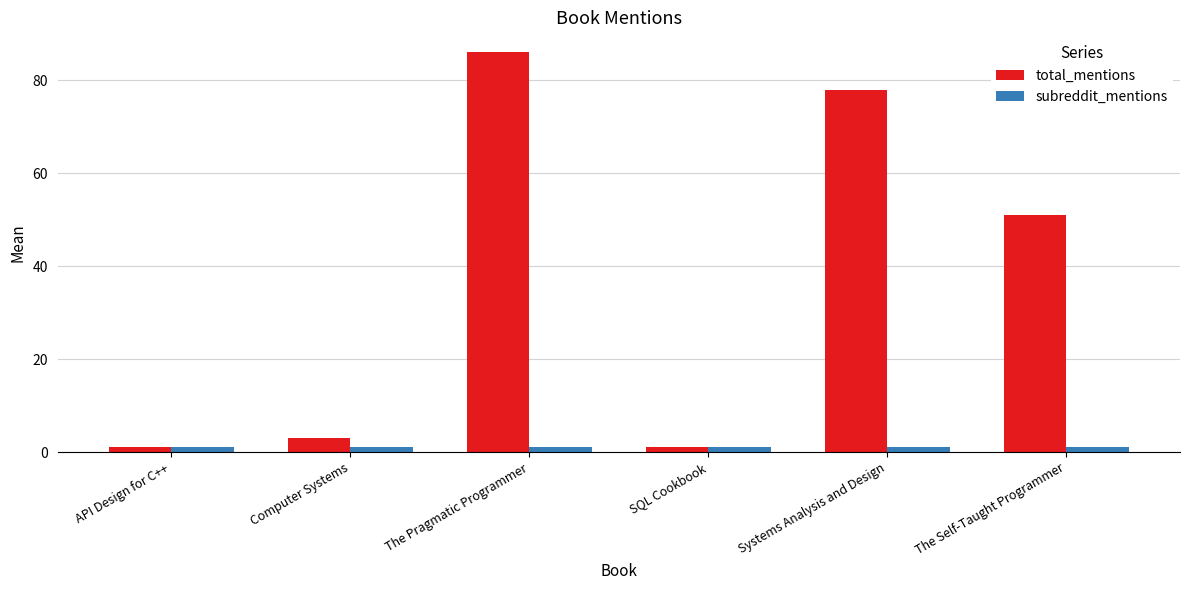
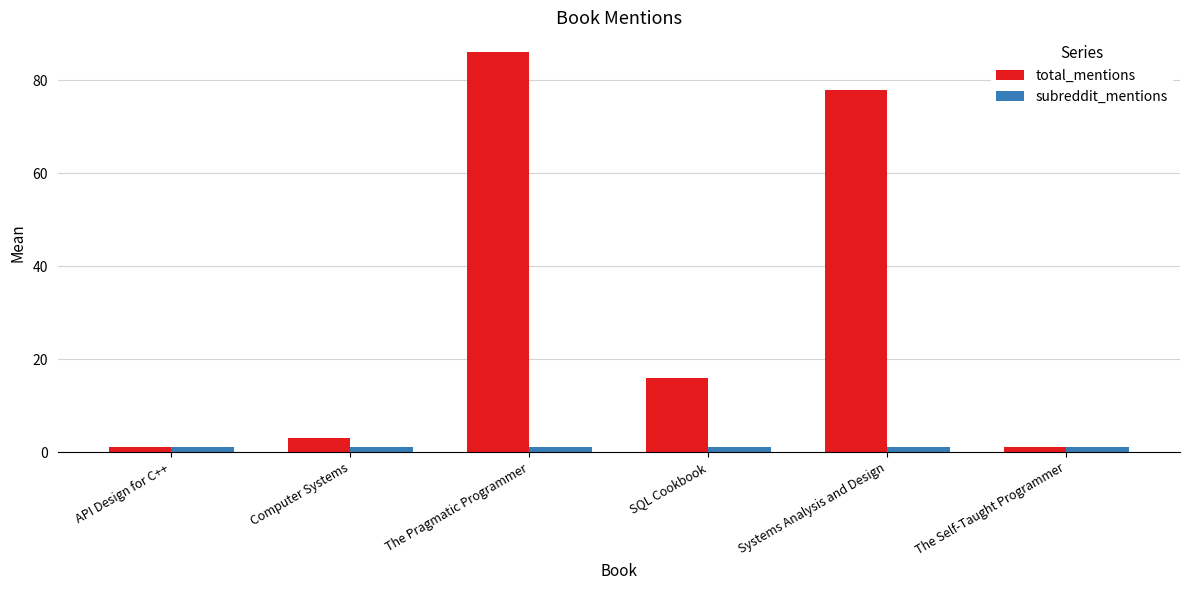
  {
    "total_mentions": {
      "API Design for C++": 1,
      "Computer Systems": 3,
      "The Pragmatic Programmer": 86,
-     "SQL Cookbook": 1,
+     "SQL Cookbook": 16,
      "Systems Analysis and Design": 78,
-     "The Self-Taught Programmer": 51
+     "The Self-Taught Programmer": 1
    },
    "subreddit_mentions": {
      "API Design for C++": 1,
      "Computer Systems": 1,
      "The Pragmatic Programmer": 1,
      "SQL Cookbook": 1,
      "Systems Analysis and Design": 1,
      "The Self-Taught Programmer": 1
    }
  }
